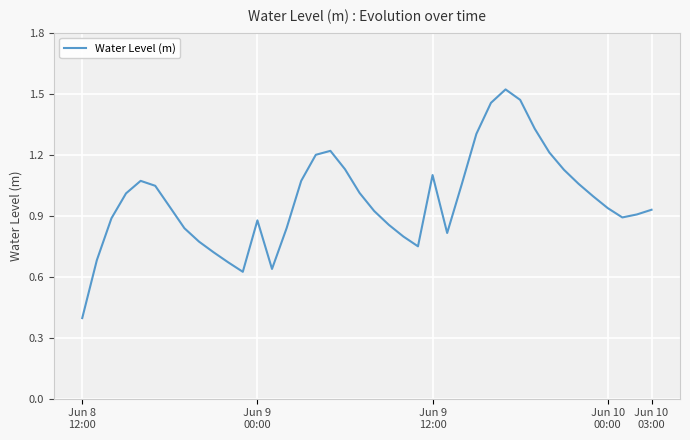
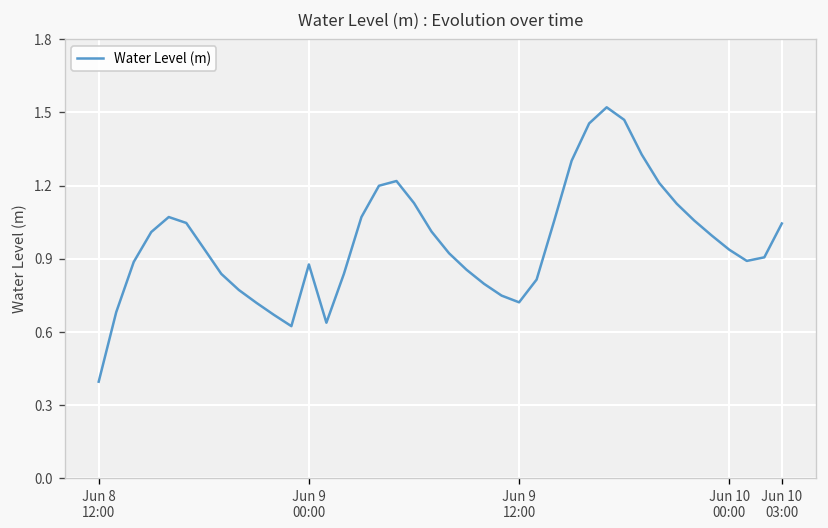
  {
    "Jun 8 12:00": 0.40,
    "Jun 9 00:00": 0.88,
-   "Jun 9 12:00": 1.10,
+   "Jun 9 12:00": 0.72,
    "Jun 10 00:00": 0.94,
-   "Jun 10 03:00": 0.93
+   "Jun 10 03:00": 1.04
  }
